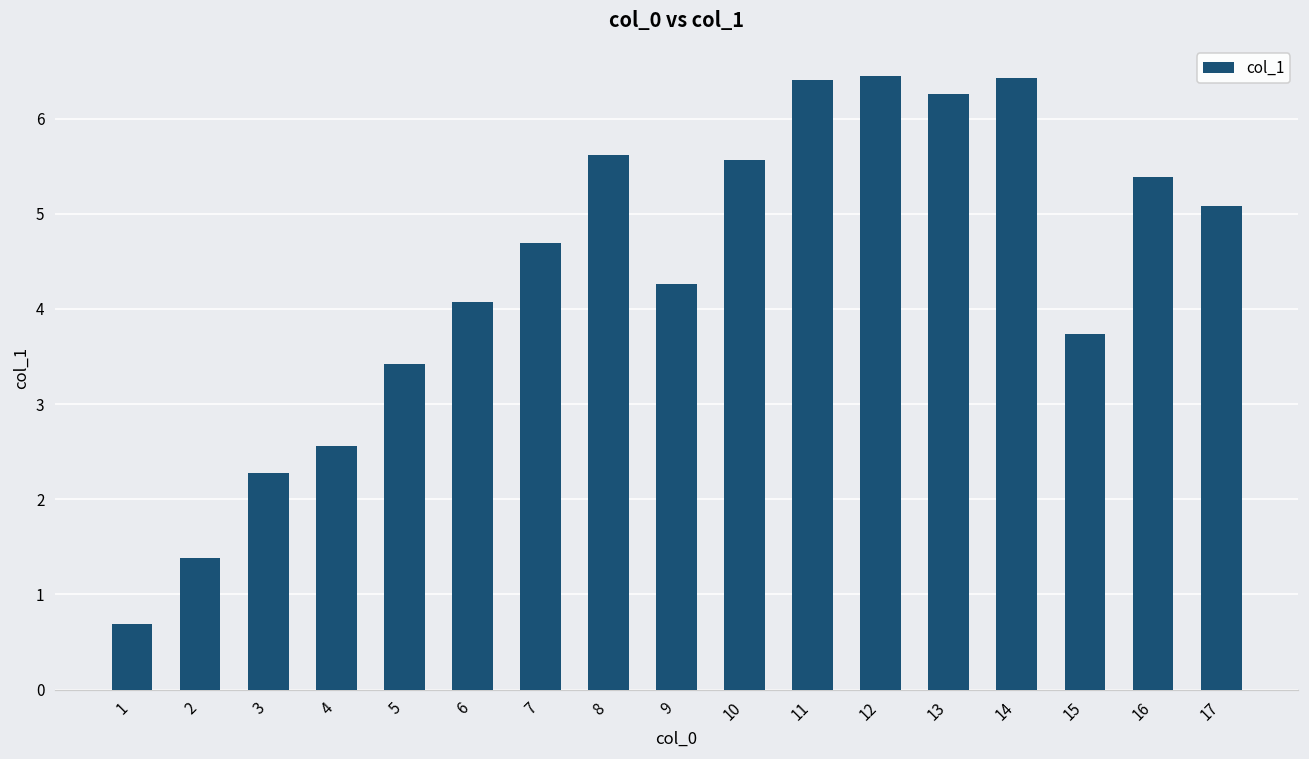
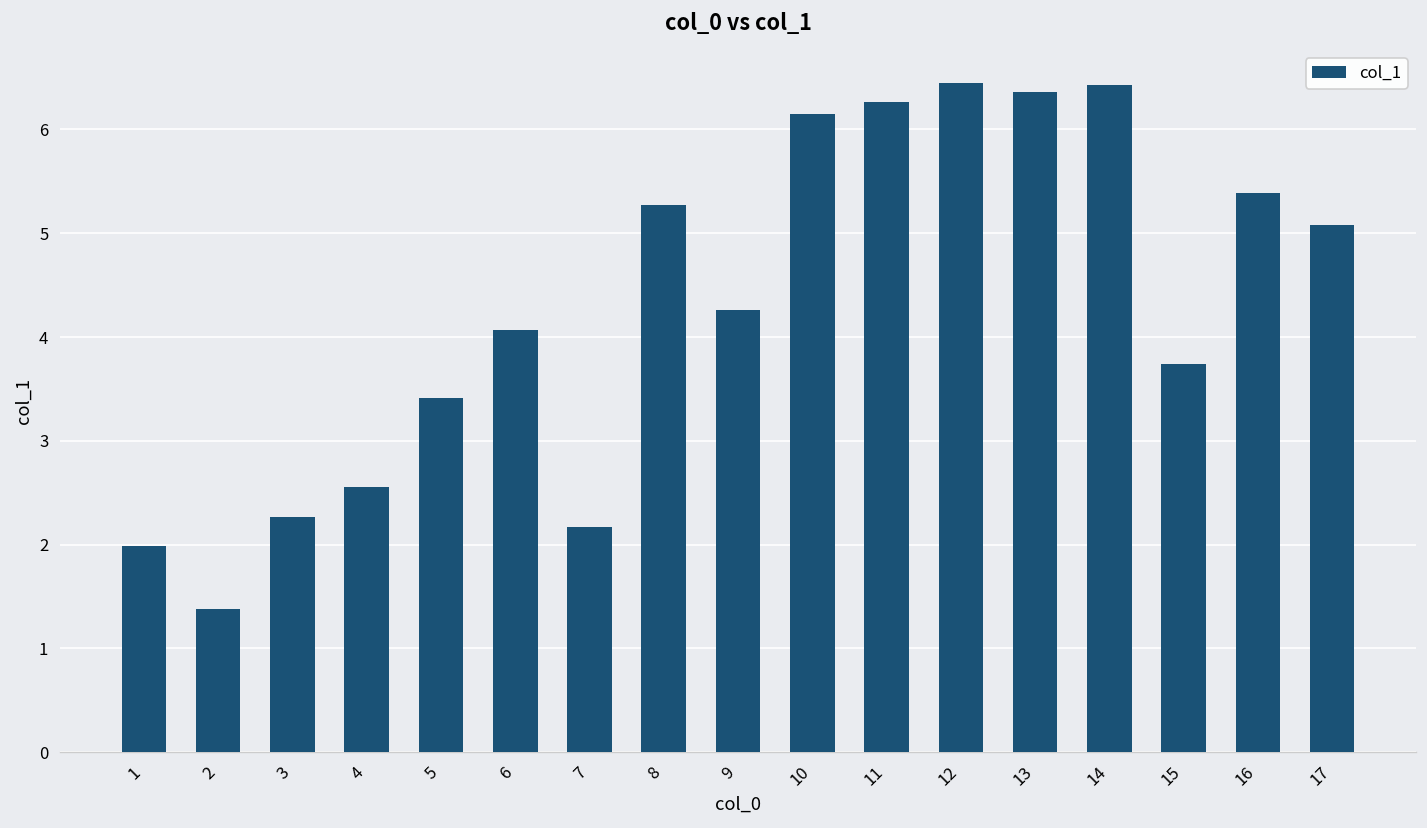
  {
-   "1": 0.7,
+   "1": 2.0,
    "2": 1.4,
    "3": 2.3,
    "4": 2.6,
    "5": 3.4,
    "6": 4.1,
-   "7": 4.7,
-   "8": 5.6,
+   "7": 2.2,
+   "8": 5.3,
    "9": 4.3,
-   "10": 5.6,
-   "11": 6.4,
+   "10": 6.1,
+   "11": 6.3,
    "12": 6.4,
-   "13": 6.3,
+   "13": 6.4,
    "14": 6.4,
    "15": 3.7,
    "16": 5.4,
    "17": 5.1
  }
